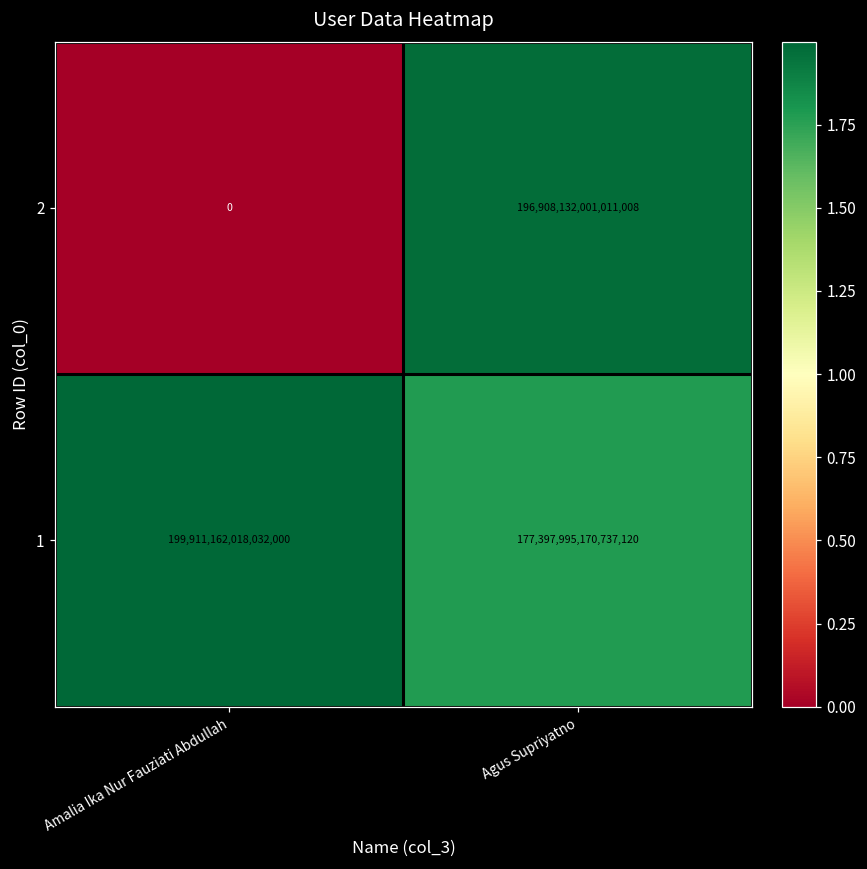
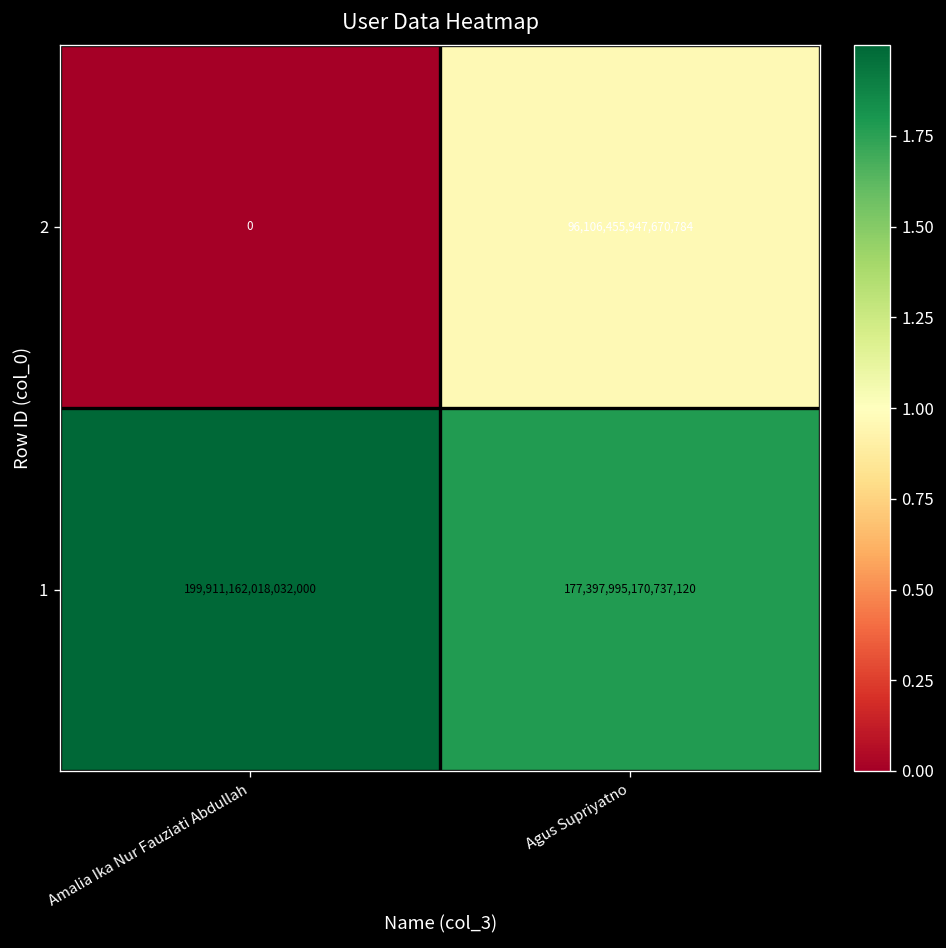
  {
    "2": {
      "Amalia Ika Nur Fauziati Abdullah": "0",
-     "Agus Supriyatno": "196,908,132,001,011,008"
+     "Agus Supriyatno": "96,106,455,947,670,784"
    },
    "1": {
      "Amalia Ika Nur Fauziati Abdullah": "199,911,162,018,032,000",
      "Agus Supriyatno": "177,397,995,170,737,120"
    }
  }
